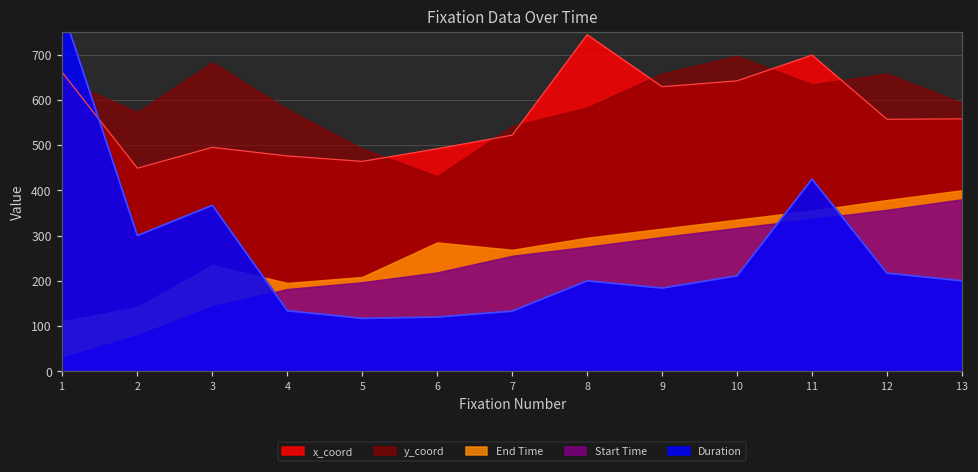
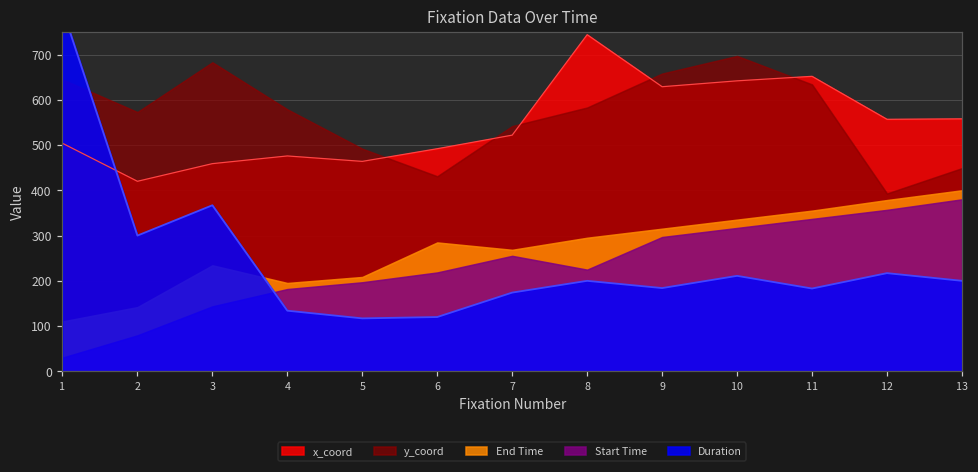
  {
    "x_coord": {
-     "1": 660,
-     "2": 450,
-     "3": 500,
+     "1": 500,
+     "2": 420,
+     "3": 460,
      "4": 480,
      "5": 460,
      "6": 490,
      "7": 520,
      "8": 740,
      "9": 630,
      "10": 640,
-     "11": 700,
+     "11": 650,
      "12": 560,
      "13": 560
    },
    "y_coord": {
      "1": 650,
      "2": 570,
      "3": 680,
      "4": 580,
      "5": 490,
      "6": 430,
      "7": 540,
      "8": 580,
      "9": 660,
      "10": 700,
      "11": 630,
-     "12": 660,
-     "13": 590
+     "12": 390,
+     "13": 450
    },
    "End Time": {
      "1": 110,
      "2": 140,
      "3": 230,
      "4": 200,
      "5": 210,
      "6": 280,
      "7": 270,
      "8": 300,
      "9": 320,
      "10": 340,
      "11": 360,
      "12": 380,
      "13": 400
    },
    "Start Time": {
      "1": 30,
      "2": 80,
      "3": 140,
      "4": 180,
      "5": 200,
      "6": 220,
      "7": 260,
-     "8": 280,
+     "8": 220,
      "9": 300,
      "10": 320,
      "11": 340,
      "12": 360,
      "13": 380
    },
    "Duration": {
      "2": 300,
      "3": 370,
      "4": 130,
      "5": 120,
      "6": 120,
-     "7": 130,
+     "7": 170,
      "8": 200,
      "9": 180,
      "10": 210,
-     "11": 430,
+     "11": 180,
      "12": 220,
      "13": 200
    }
  }
